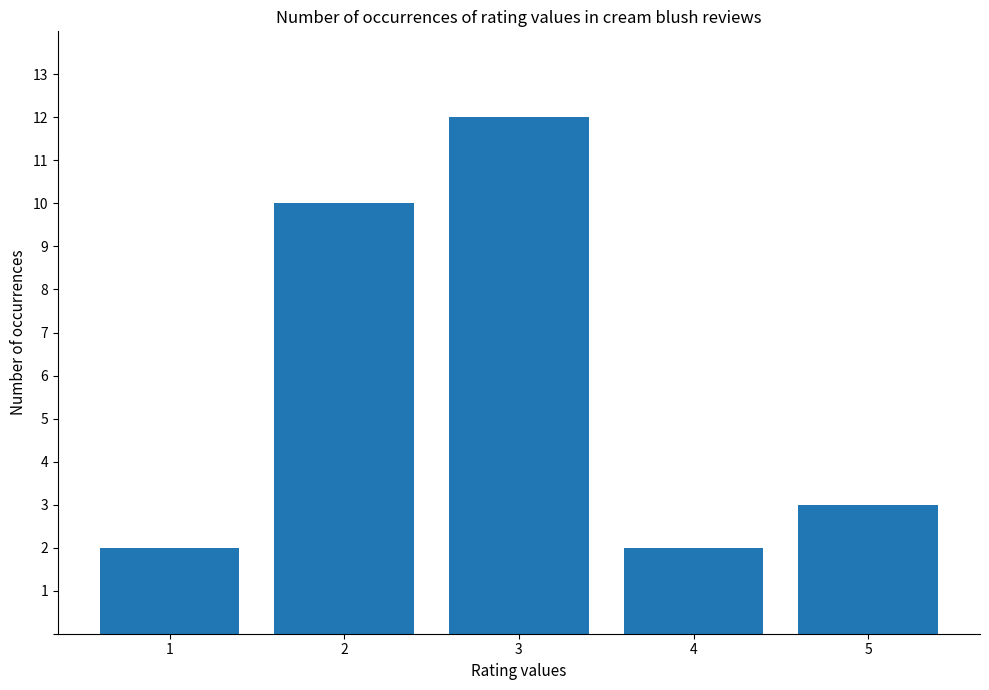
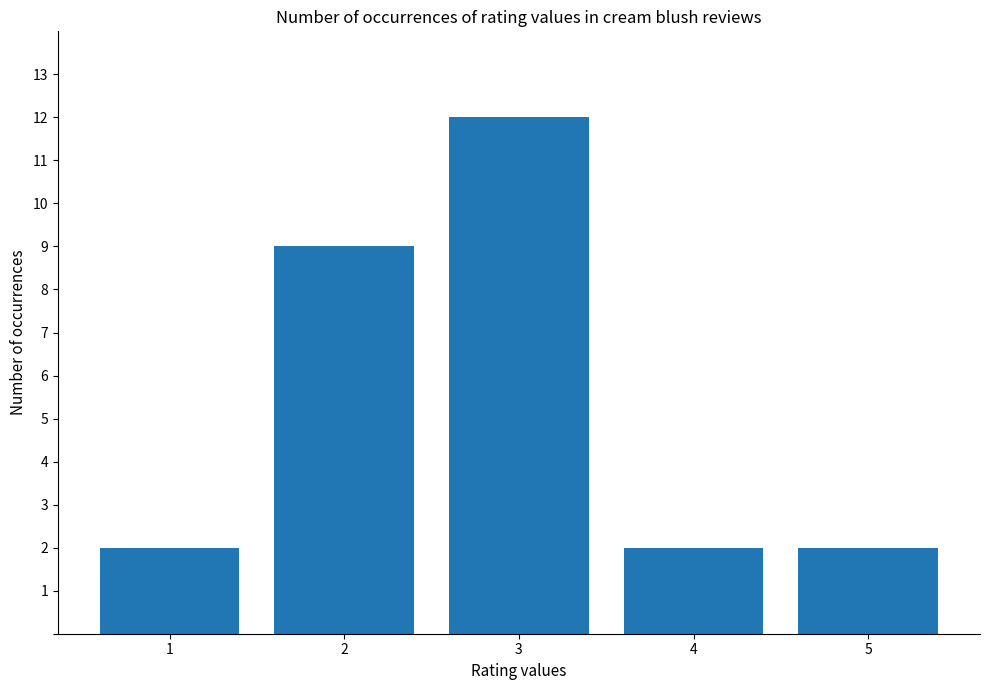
  {
    "1": 2,
-   "2": 10,
+   "2": 9,
    "3": 12,
    "4": 2,
-   "5": 3
+   "5": 2
  }
